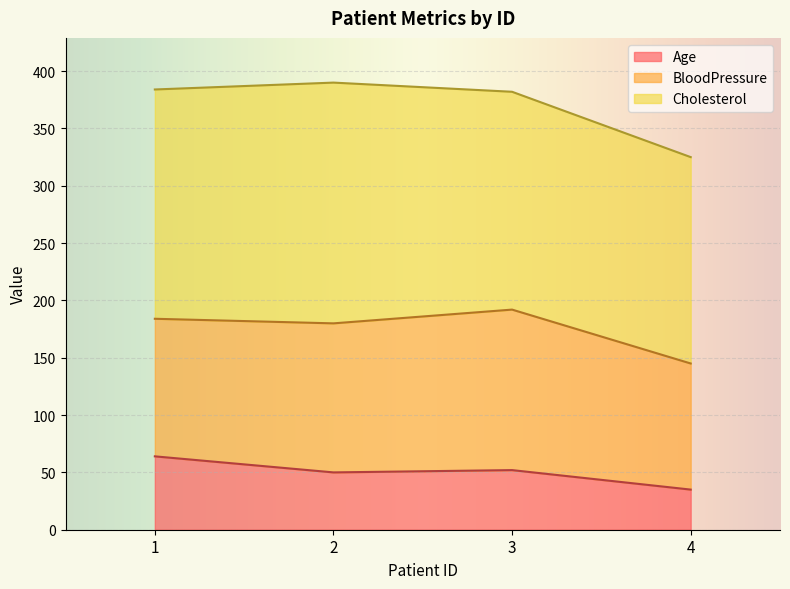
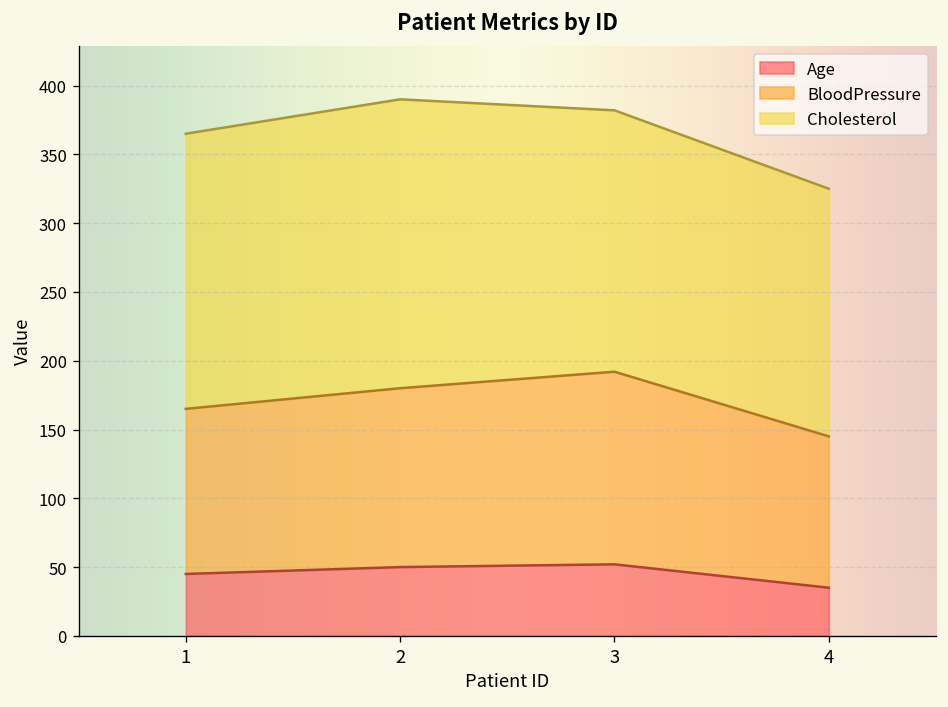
  {
    "Age": {
-     "1": 64,
+     "1": 45,
      "2": 50,
      "3": 52,
      "4": 35
    }
  }
